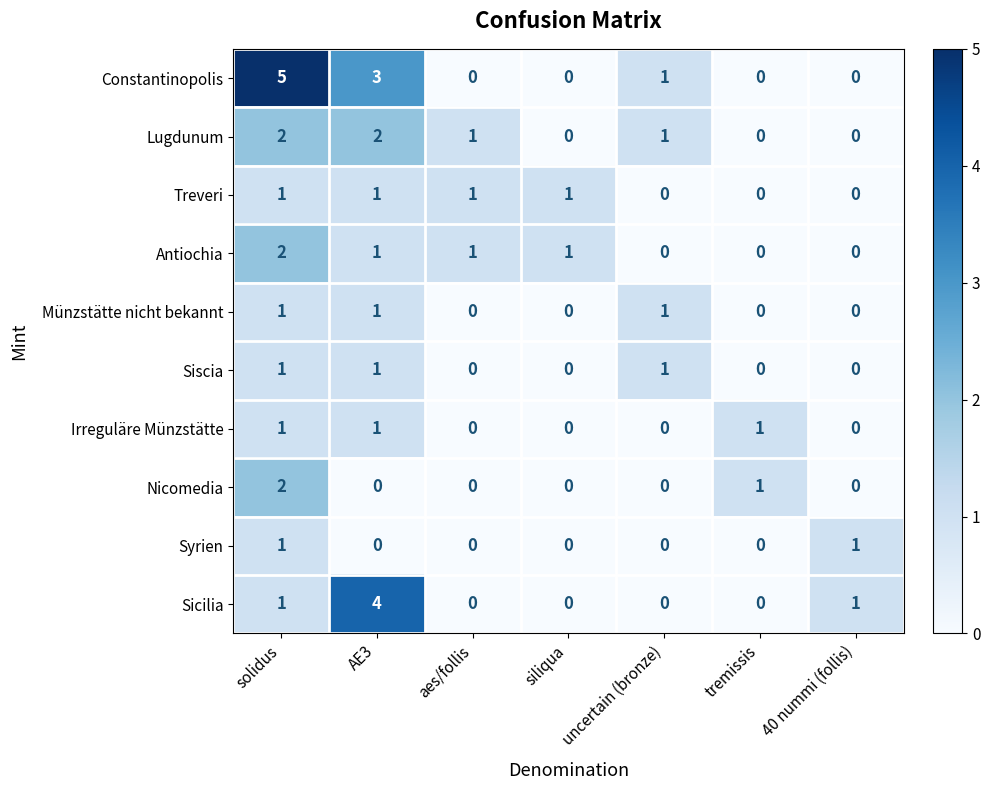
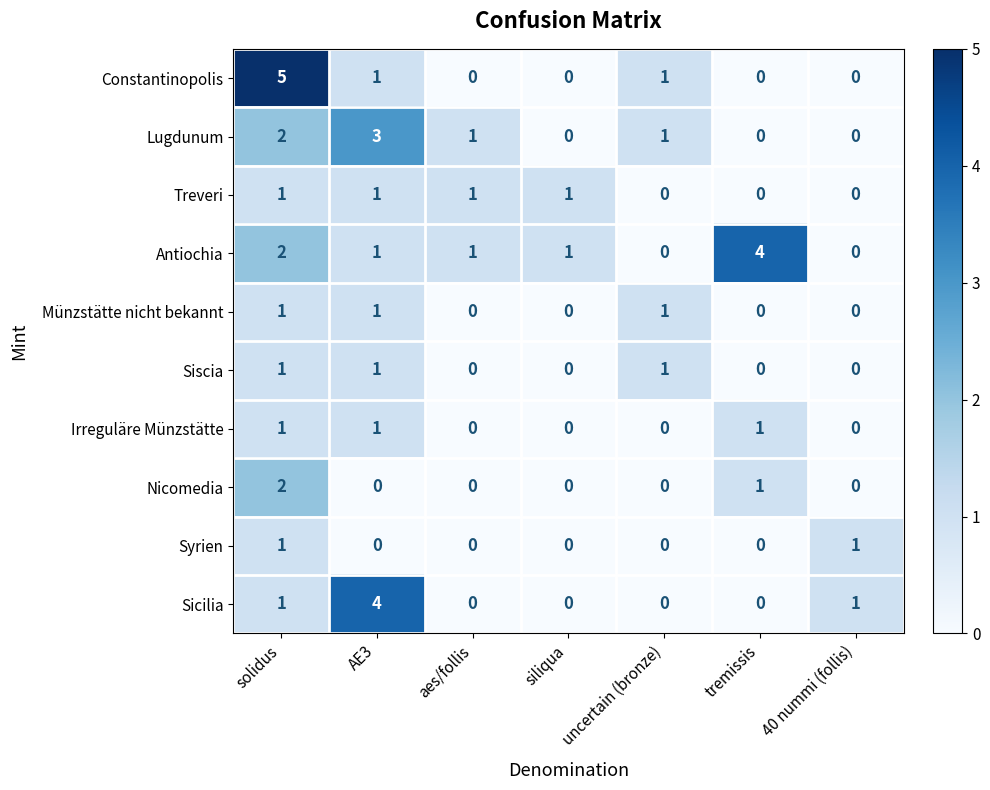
  {
    "Constantinopolis": {
      "solidus": 5,
-     "AE3": 3,
+     "AE3": 1,
      "aes/follis": 0,
      "siliqua": 0,
      "uncertain (bronze)": 1,
      "tremissis": 0,
      "40 nummi (follis)": 0
    },
    "Lugdunum": {
      "solidus": 2,
-     "AE3": 2,
+     "AE3": 3,
      "aes/follis": 1,
      "siliqua": 0,
      "uncertain (bronze)": 1,
      "tremissis": 0,
      "40 nummi (follis)": 0
    },
    "Treveri": {
      "solidus": 1,
      "AE3": 1,
      "aes/follis": 1,
      "siliqua": 1,
      "uncertain (bronze)": 0,
      "tremissis": 0,
      "40 nummi (follis)": 0
    },
    "Antiochia": {
      "solidus": 2,
      "AE3": 1,
      "aes/follis": 1,
      "siliqua": 1,
      "uncertain (bronze)": 0,
-     "tremissis": 0,
+     "tremissis": 4,
      "40 nummi (follis)": 0
    },
    "Münzstätte nicht bekannt": {
      "solidus": 1,
      "AE3": 1,
      "aes/follis": 0,
      "siliqua": 0,
      "uncertain (bronze)": 1,
      "tremissis": 0,
      "40 nummi (follis)": 0
    },
    "Siscia": {
      "solidus": 1,
      "AE3": 1,
      "aes/follis": 0,
      "siliqua": 0,
      "uncertain (bronze)": 1,
      "tremissis": 0,
      "40 nummi (follis)": 0
    },
    "Irreguläre Münzstätte": {
      "solidus": 1,
      "AE3": 1,
      "aes/follis": 0,
      "siliqua": 0,
      "uncertain (bronze)": 0,
      "tremissis": 1,
      "40 nummi (follis)": 0
    },
    "Nicomedia": {
      "solidus": 2,
      "AE3": 0,
      "aes/follis": 0,
      "siliqua": 0,
      "uncertain (bronze)": 0,
      "tremissis": 1,
      "40 nummi (follis)": 0
    },
    "Syrien": {
      "solidus": 1,
      "AE3": 0,
      "aes/follis": 0,
      "siliqua": 0,
      "uncertain (bronze)": 0,
      "tremissis": 0,
      "40 nummi (follis)": 1
    },
    "Sicilia": {
      "solidus": 1,
      "AE3": 4,
      "aes/follis": 0,
      "siliqua": 0,
      "uncertain (bronze)": 0,
      "tremissis": 0,
      "40 nummi (follis)": 1
    }
  }
